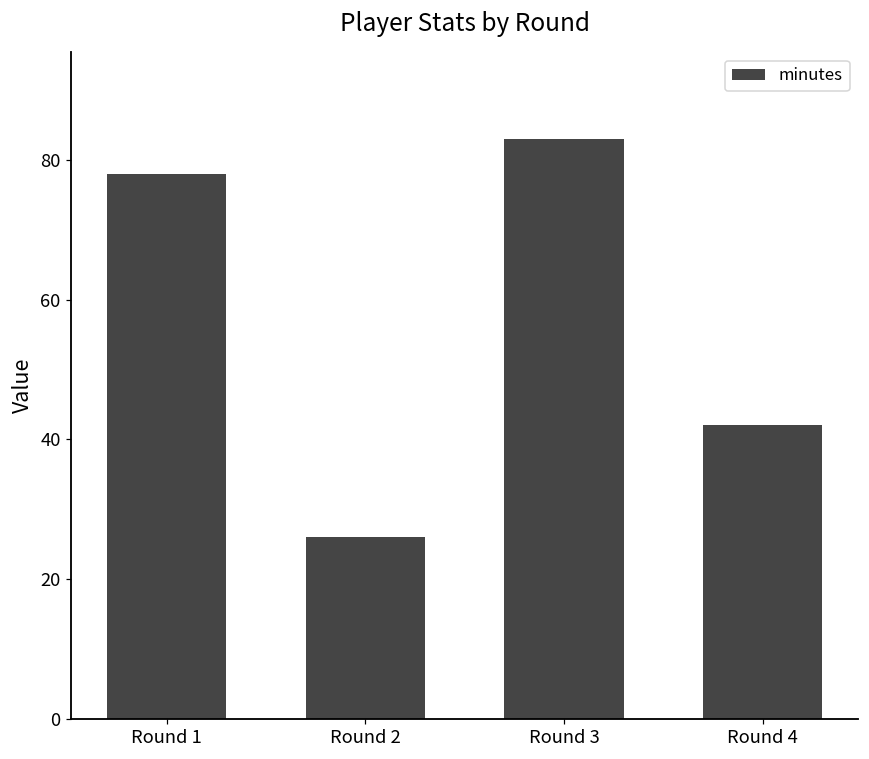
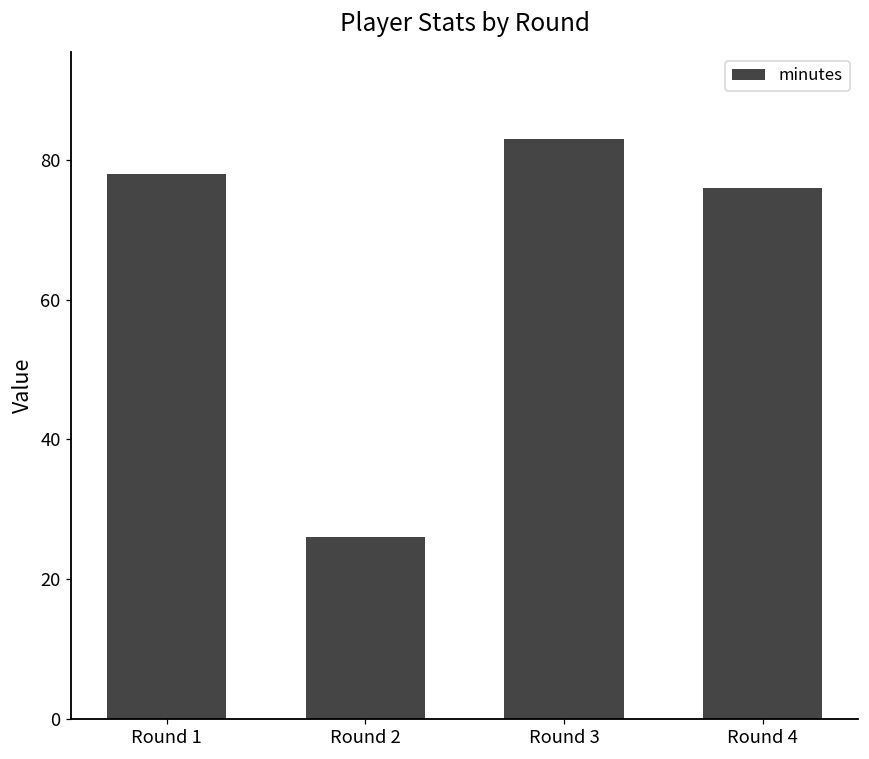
  {
    "Round 1": 78,
    "Round 2": 26,
    "Round 3": 83,
-   "Round 4": 42
+   "Round 4": 76
  }
